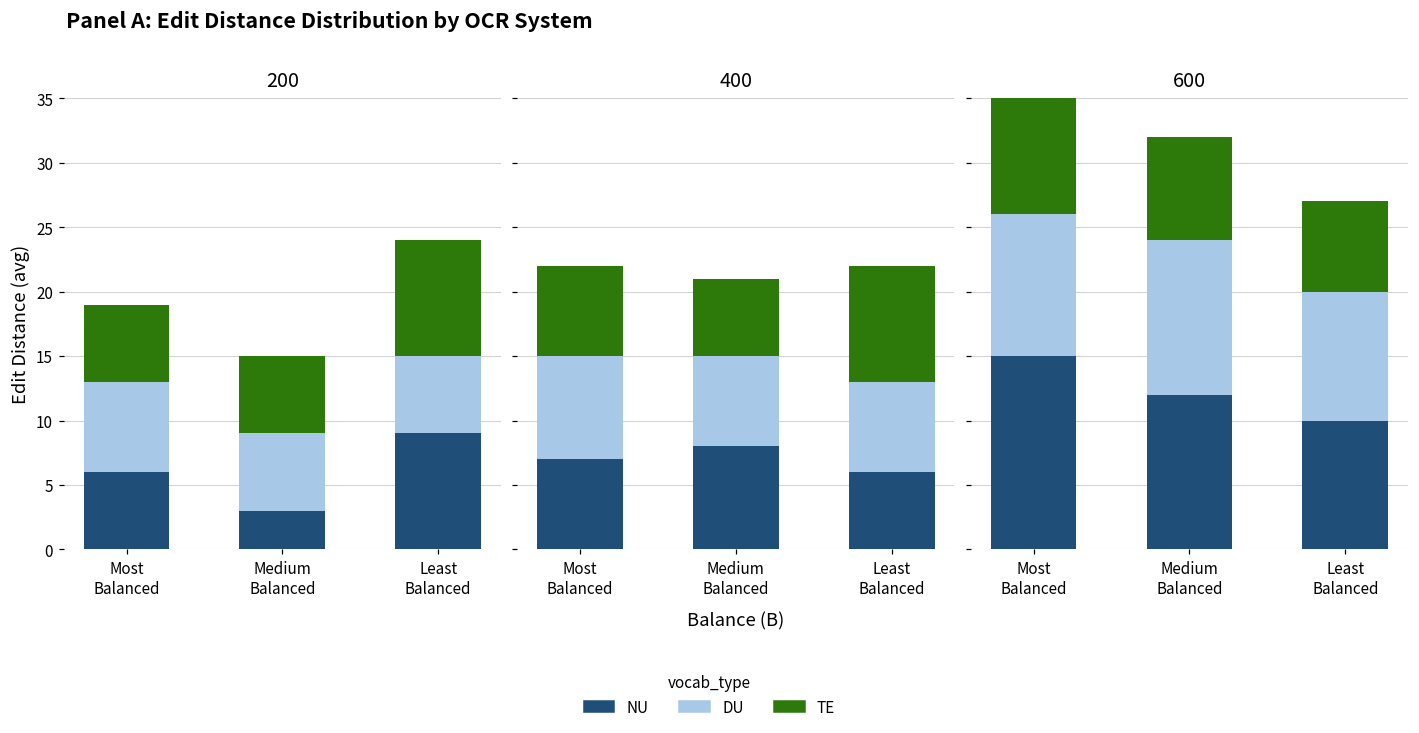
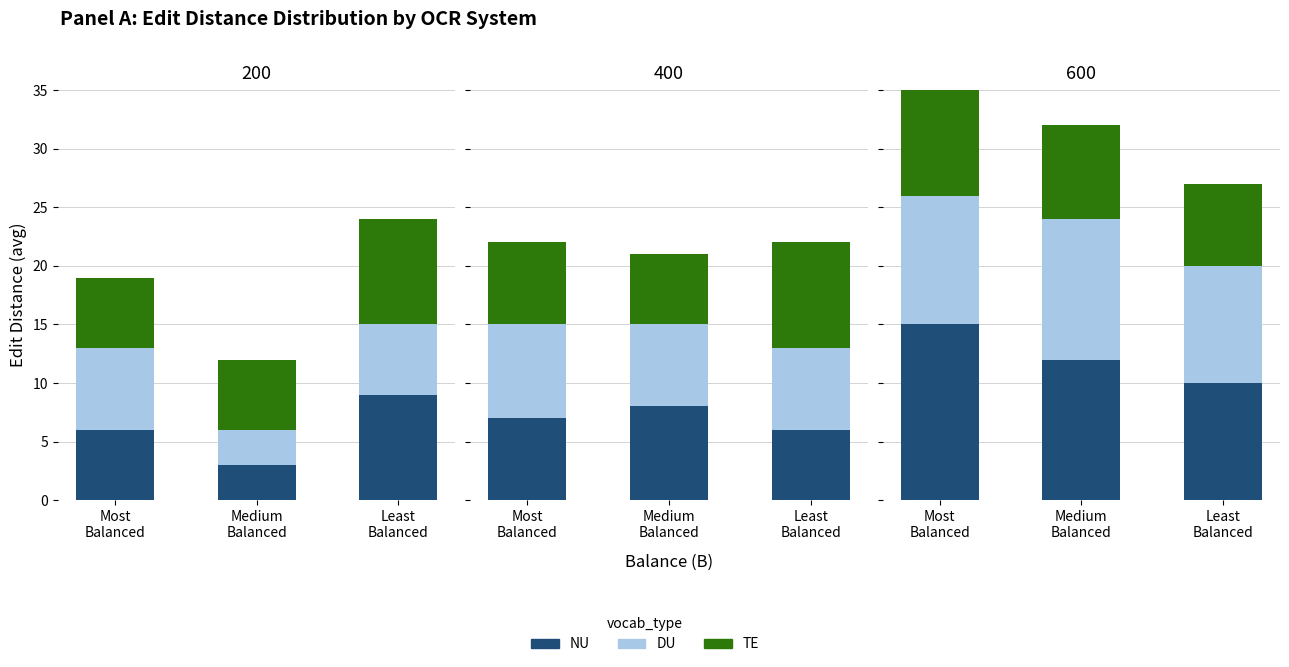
  {
    "200": {
      "NU": {
        "Most Balanced": 6,
        "Medium Balanced": 3,
        "Least Balanced": 9
      },
      "DU": {
        "Most Balanced": 7,
-       "Medium Balanced": 6,
+       "Medium Balanced": 3,
        "Least Balanced": 6
      },
      "TE": {
        "Most Balanced": 6,
        "Medium Balanced": 6,
        "Least Balanced": 9
      }
    }
  }
